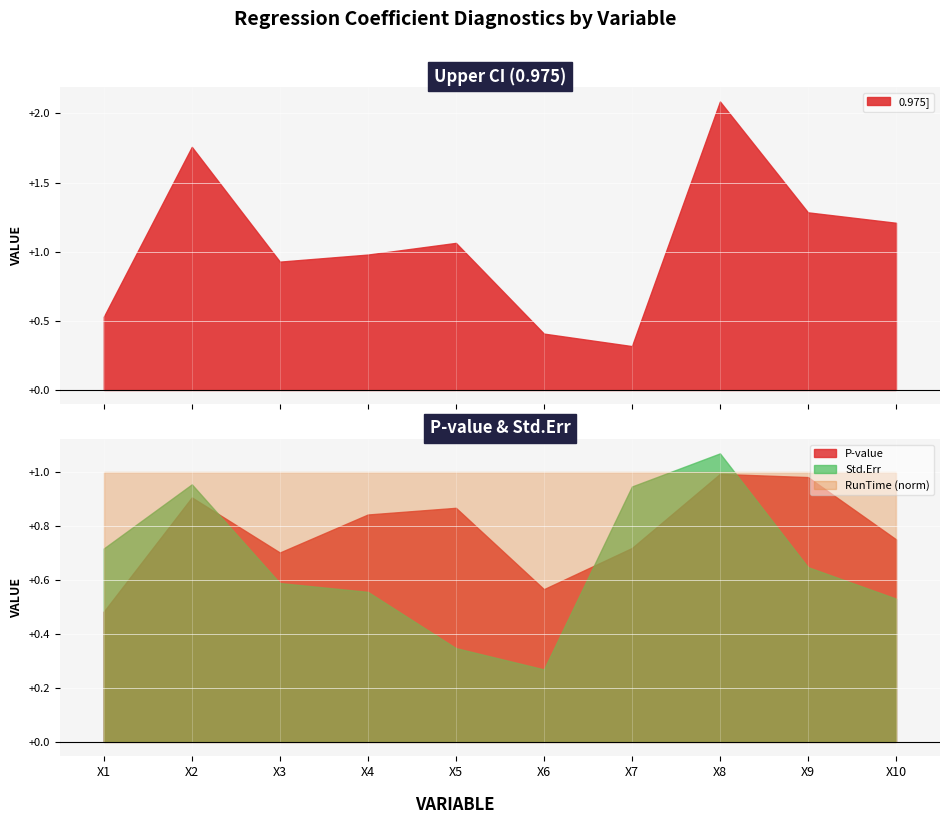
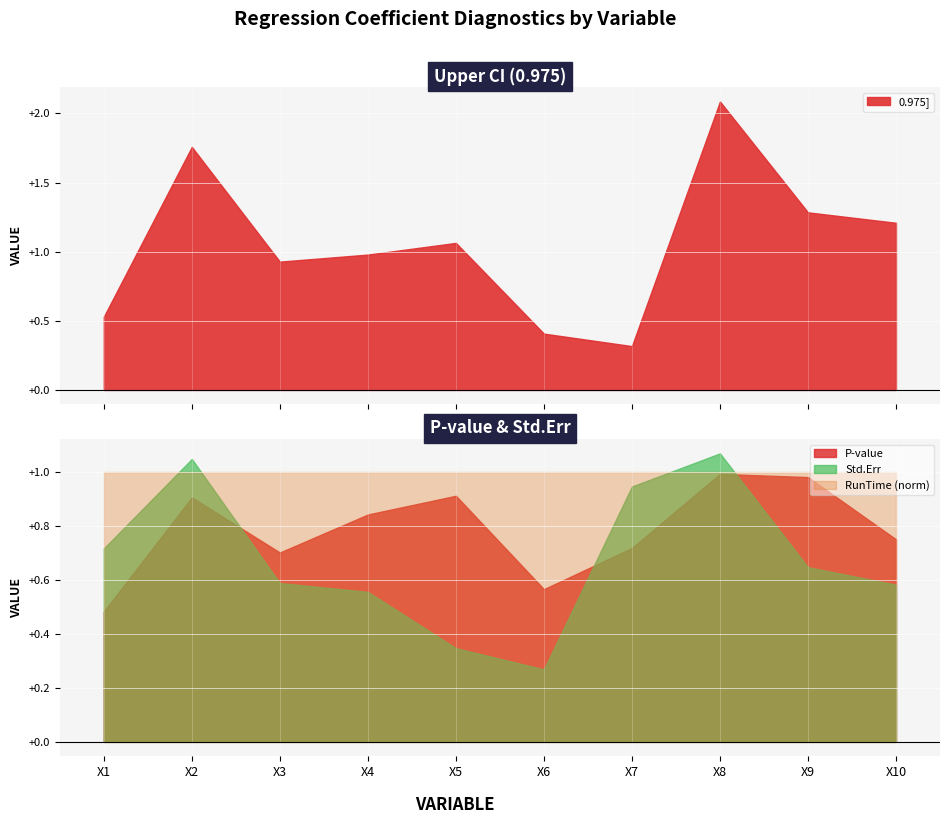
  {
    "P-value & Std.Err": {
      "P-value": {
        "X1": "+0.48",
        "X2": "+0.91",
        "X3": "+0.70",
        "X4": "+0.84",
-       "X5": "+0.87",
+       "X5": "+0.91",
        "X6": "+0.57",
        "X7": "+0.72",
        "X9": "+0.98",
        "X10": "+0.75"
      },
      "Std.Err": {
        "X1": "+0.72",
-       "X2": "+0.95",
+       "X2": "+1.05",
        "X3": "+0.59",
        "X4": "+0.56",
        "X5": "+0.35",
        "X6": "+0.27",
        "X7": "+0.95",
        "X8": "+1.07",
        "X9": "+0.65",
-       "X10": "+0.53"
+       "X10": "+0.58"
      },
      "RunTime (norm)": {
        "X1": "+1.00",
        "X2": "+1.00",
        "X3": "+1.00",
        "X4": "+1.00",
        "X5": "+1.00",
        "X6": "+1.00",
        "X7": "+1.00",
        "X9": "+1.00"
      }
    }
  }
